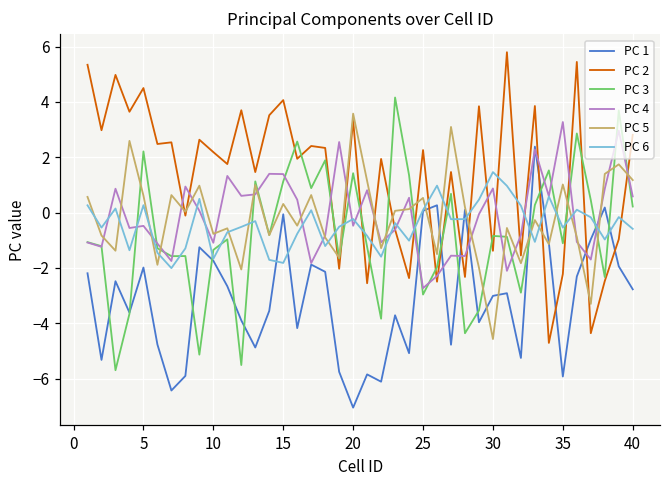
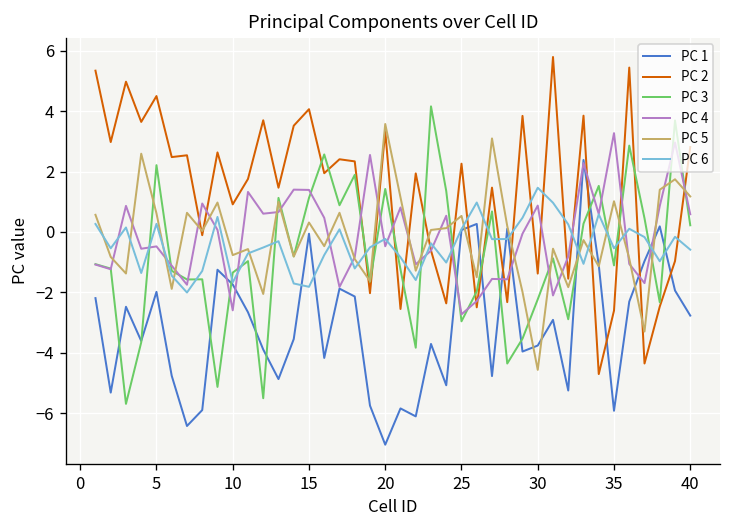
  {
    "PC 1": {
      "5": -2.0,
      "15": -0.1,
      "20": -7.0,
-     "30": -3.0,
+     "30": -3.8,
      "35": -5.9,
      "40": -2.8
    },
    "PC 2": {
      "5": 4.5,
-     "10": 2.2,
+     "10": 0.9,
      "15": 4.1,
      "20": 3.3,
      "25": 2.3,
      "30": -1.4,
-     "35": -2.2
+     "35": -2.6
    },
    "PC 3": {
      "5": 2.2,
      "10": -1.3,
      "15": 1.1,
      "20": 1.4,
      "25": -3.0,
-     "30": -0.8,
+     "30": -2.2,
      "35": -1.1,
      "40": 0.2
    },
    "PC 4": {
      "5": -0.5,
-     "10": -1.1,
+     "10": -2.6,
      "15": 1.4,
      "20": -0.5,
      "25": -2.7,
      "30": 0.9,
      "35": 3.3,
      "40": 0.6
    },
    "PC 5": {
      "5": 0.6,
      "10": -0.8,
      "15": 0.3,
      "20": 3.6,
      "25": 0.5,
      "30": -4.6,
      "35": 1.0,
      "40": 1.2
    },
    "PC 6": {
      "5": 0.3,
      "15": -1.8,
      "20": -0.2,
      "30": 1.5,
      "35": -0.5,
      "40": -0.6
    }
  }
